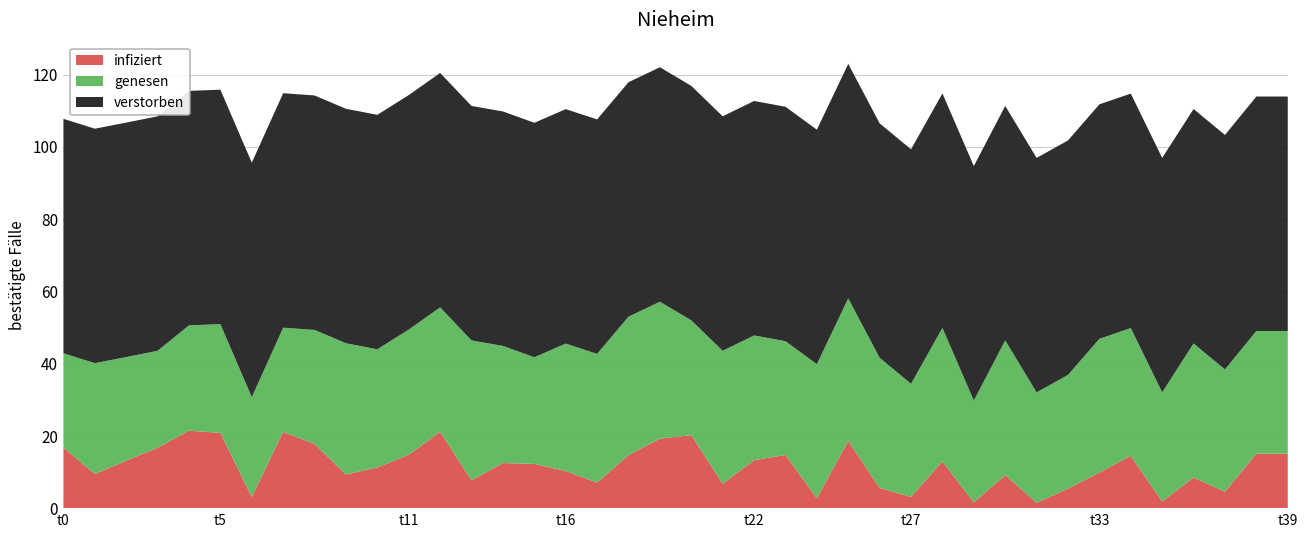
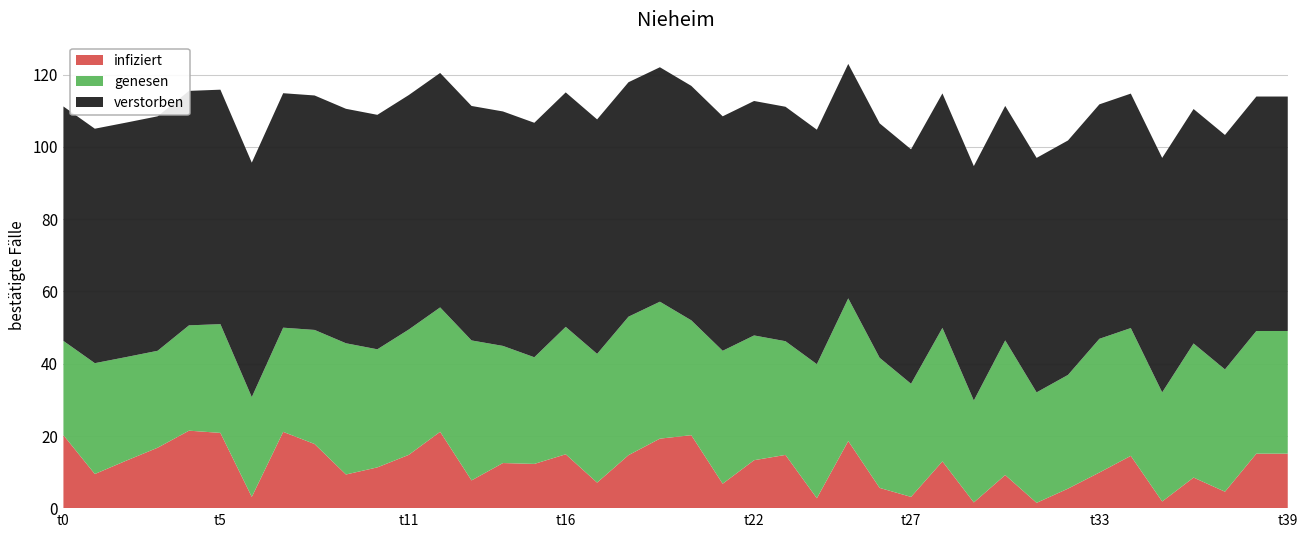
  {
    "infiziert": {
-     "t0": 17,
+     "t0": 20,
      "t5": 21,
      "t11": 15,
-     "t16": 10,
+     "t16": 15,
      "t22": 13,
      "t27": 3,
      "t33": 10,
      "t39": 15
    },
    "genesen": {
      "t0": 26,
      "t5": 30,
      "t11": 35,
      "t16": 35,
      "t22": 35,
      "t27": 31,
      "t33": 37,
      "t39": 34
    },
    "verstorben": {
      "t0": 65,
      "t5": 65,
      "t11": 65,
      "t16": 65,
      "t22": 65,
      "t27": 65,
      "t33": 65,
      "t39": 65
    }
  }
